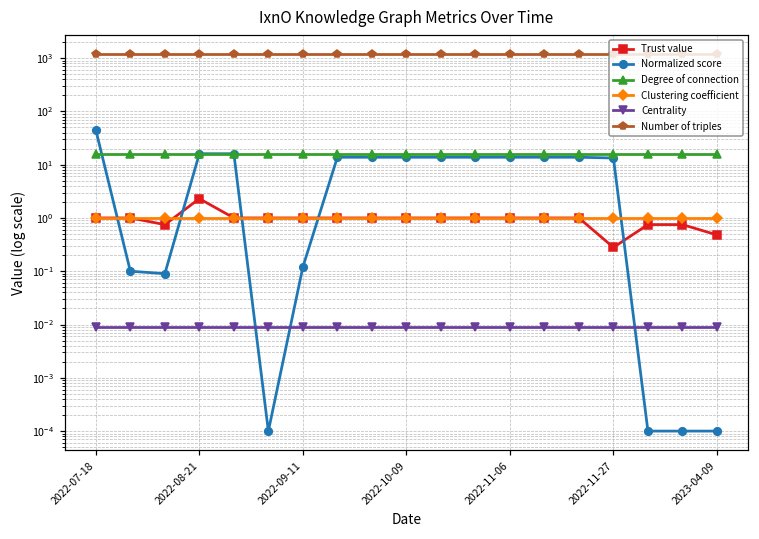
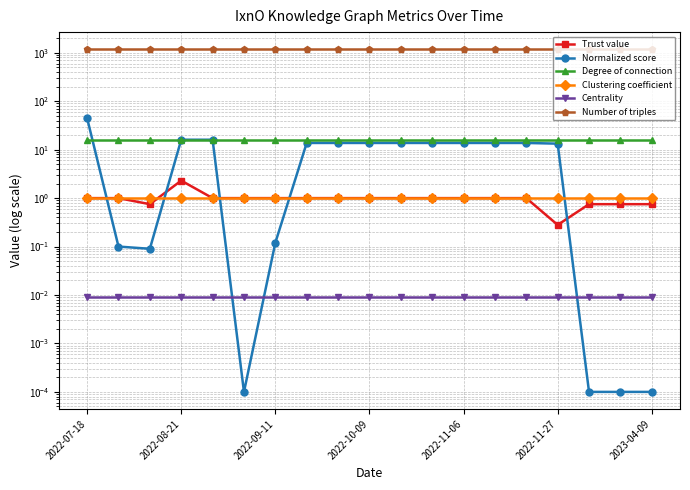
  {
    "Trust value": {
      "2022-08-21": 2,
      "2022-11-27": 0.3,
-     "2023-04-09": 0.5
+     "2023-04-09": 0.8
    },
    "Normalized score": {
      "2022-07-18": 40,
      "2022-09-11": 0.12,
      "2022-10-09": 14,
      "2022-11-06": 14,
      "2022-11-27": 13,
      "2023-04-09": 0.00010
    },
    "Degree of connection": {
      "2022-07-18": 16,
      "2022-09-11": 16,
      "2022-10-09": 16,
      "2022-11-06": 16,
      "2022-11-27": 16,
      "2023-04-09": 16
    },
    "Clustering coefficient": {
      "2022-08-21": 1.0,
      "2022-11-27": 1.0,
      "2023-04-09": 1.0
    },
    "Centrality": {
      "2022-07-18": 0.009,
      "2022-08-21": 0.009,
      "2022-09-11": 0.009,
      "2022-10-09": 0.009,
      "2022-11-06": 0.009,
      "2022-11-27": 0.009,
      "2023-04-09": 0.009
    },
    "Number of triples": {
      "2022-07-18": 1200,
      "2022-08-21": 1200,
      "2022-09-11": 1200,
      "2022-10-09": 1200,
      "2022-11-06": 1200
    }
  }
